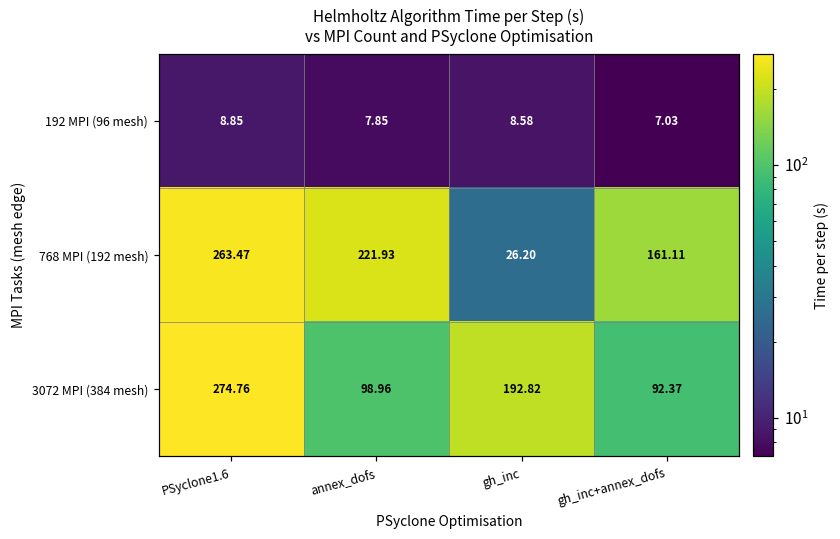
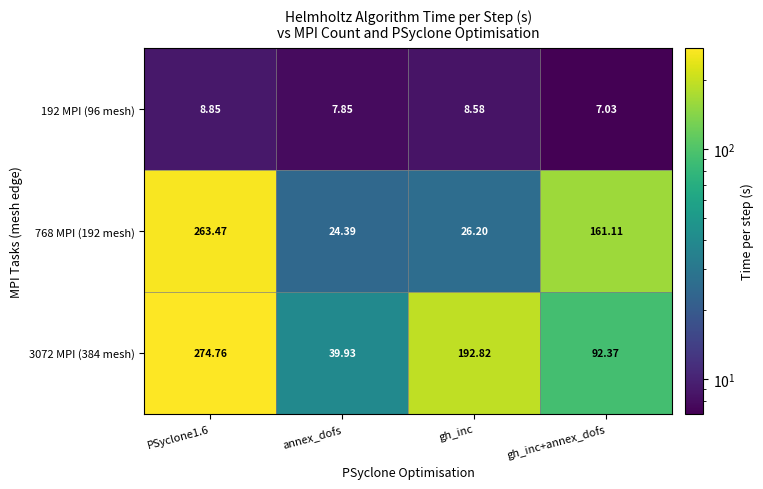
  {
    "192 MPI (96 mesh)": {
      "PSyclone1.6": 8.85,
      "annex_dofs": 7.85,
      "gh_inc": 8.58,
      "gh_inc+annex_dofs": 7.03
    },
    "768 MPI (192 mesh)": {
      "PSyclone1.6": 263.47,
-     "annex_dofs": 221.93,
+     "annex_dofs": 24.39,
      "gh_inc": 26.20,
      "gh_inc+annex_dofs": 161.11
    },
    "3072 MPI (384 mesh)": {
      "PSyclone1.6": 274.76,
-     "annex_dofs": 98.96,
+     "annex_dofs": 39.93,
      "gh_inc": 192.82,
      "gh_inc+annex_dofs": 92.37
    }
  }
